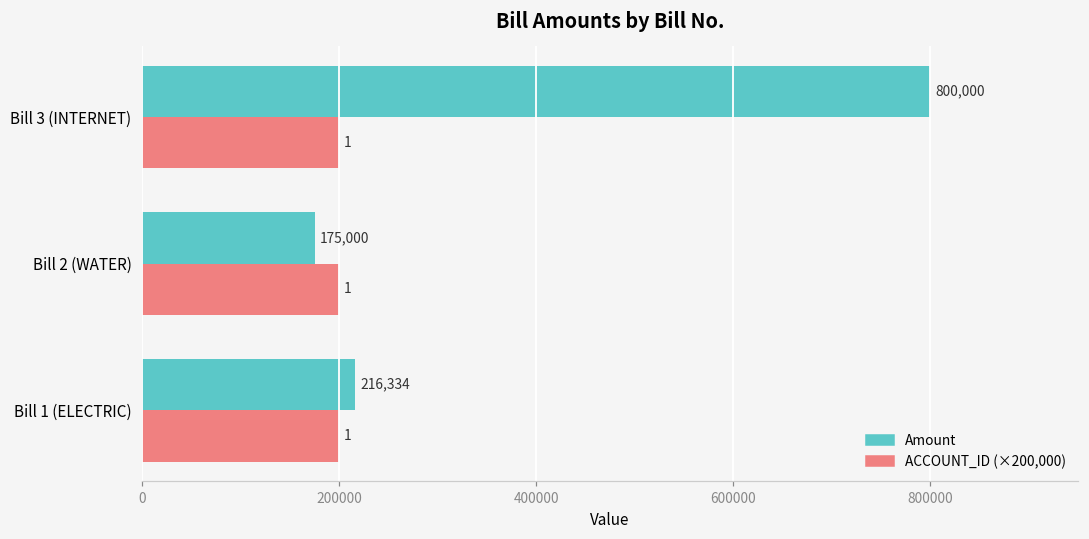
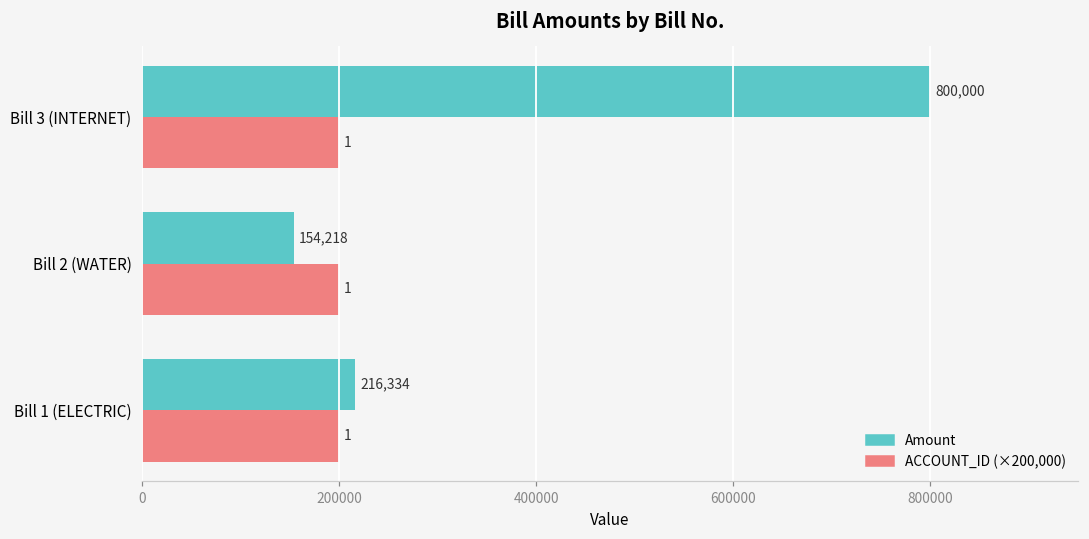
  {
    "Amount": {
      "Bill 3 (INTERNET)": "800,000",
-     "Bill 2 (WATER)": "175,000",
+     "Bill 2 (WATER)": "154,218",
      "Bill 1 (ELECTRIC)": "216,334"
    }
  }
